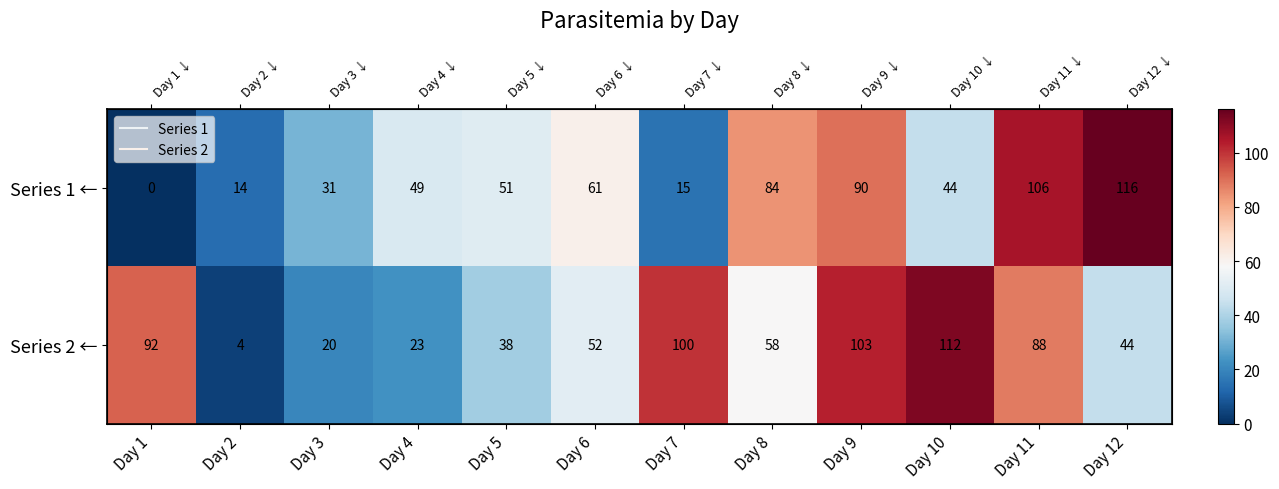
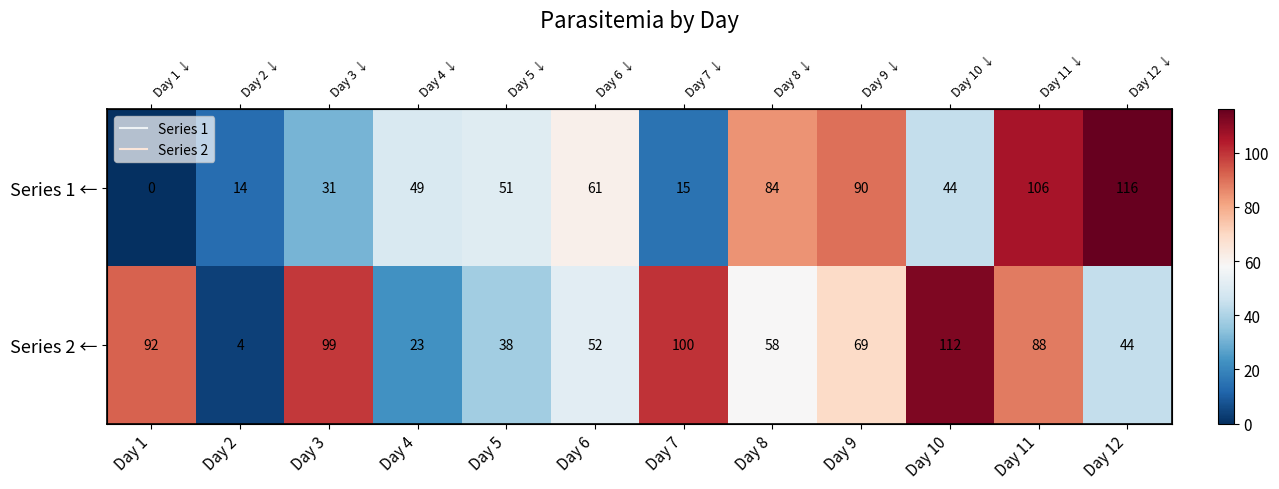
  {
    "Series 1 ←": {
      "Day 1": 0,
      "Day 2": 14,
      "Day 3": 31,
      "Day 4": 49,
      "Day 5": 51,
      "Day 6": 61,
      "Day 7": 15,
      "Day 8": 84,
      "Day 9": 90,
      "Day 10": 44,
      "Day 11": 106,
      "Day 12": 116
    },
    "Series 2 ←": {
      "Day 1": 92,
      "Day 2": 4,
-     "Day 3": 20,
+     "Day 3": 99,
      "Day 4": 23,
      "Day 5": 38,
      "Day 6": 52,
      "Day 7": 100,
      "Day 8": 58,
-     "Day 9": 103,
+     "Day 9": 69,
      "Day 10": 112,
      "Day 11": 88,
      "Day 12": 44
    }
  }
